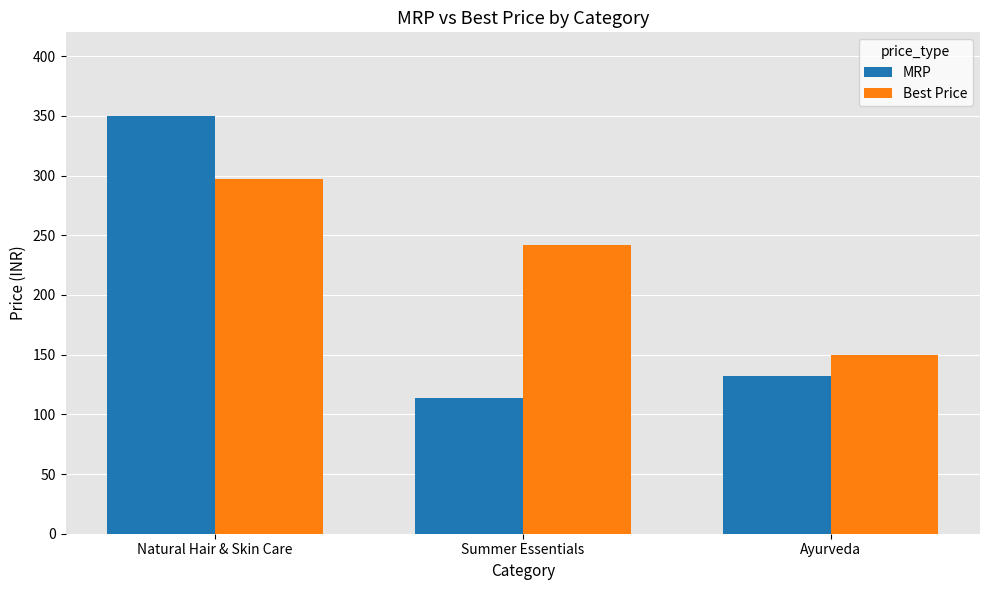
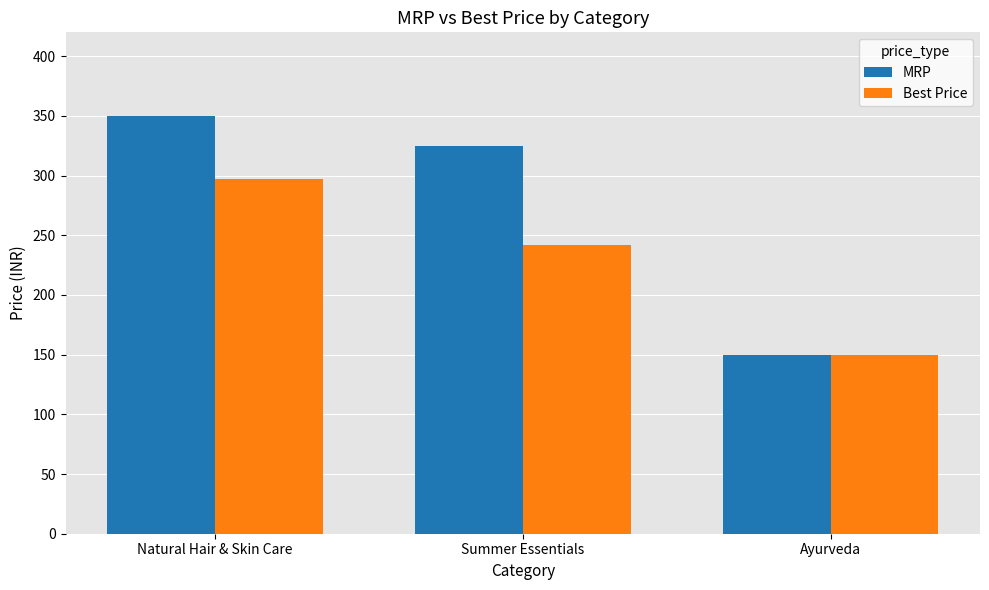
  {
    "MRP": {
      "Natural Hair & Skin Care": 350,
-     "Summer Essentials": 114,
-     "Ayurveda": 132
+     "Summer Essentials": 325,
+     "Ayurveda": 150
    },
    "Best Price": {
      "Natural Hair & Skin Care": 297,
      "Summer Essentials": 242,
      "Ayurveda": 150
    }
  }
